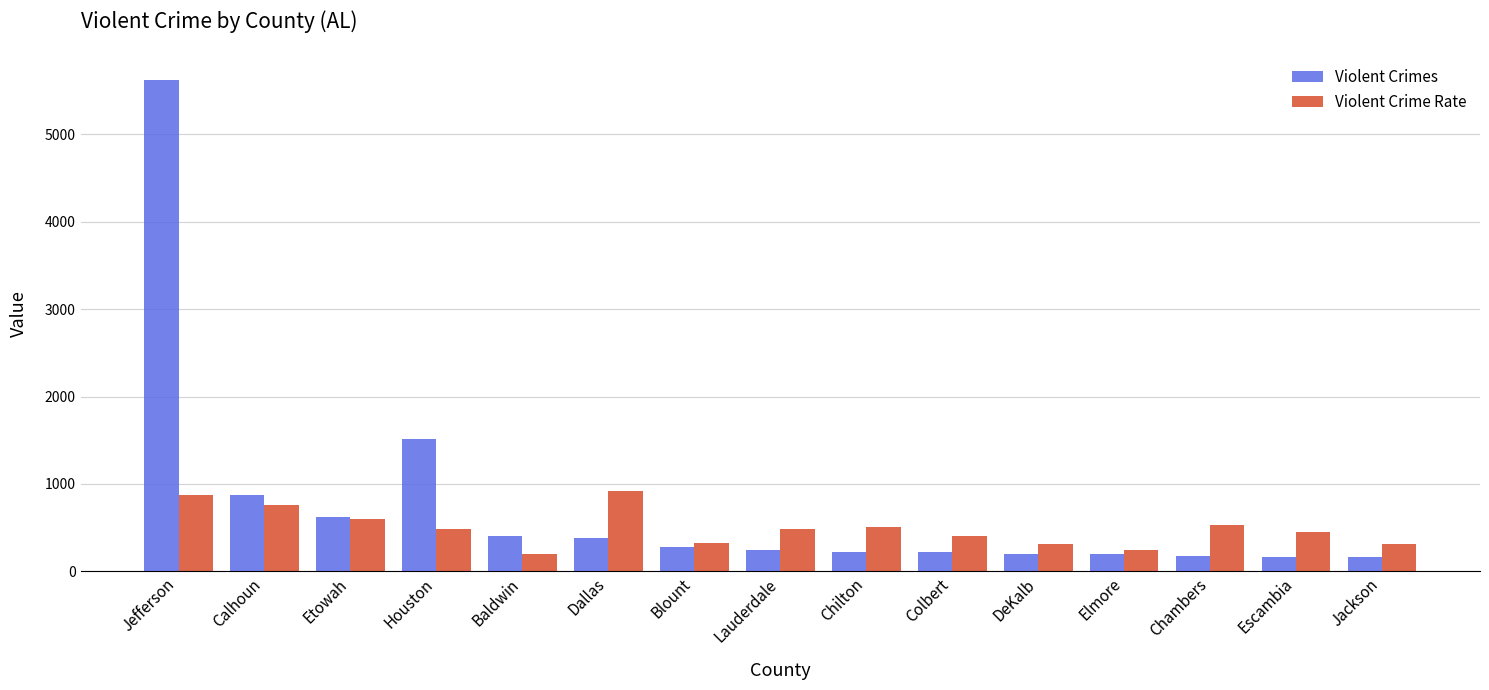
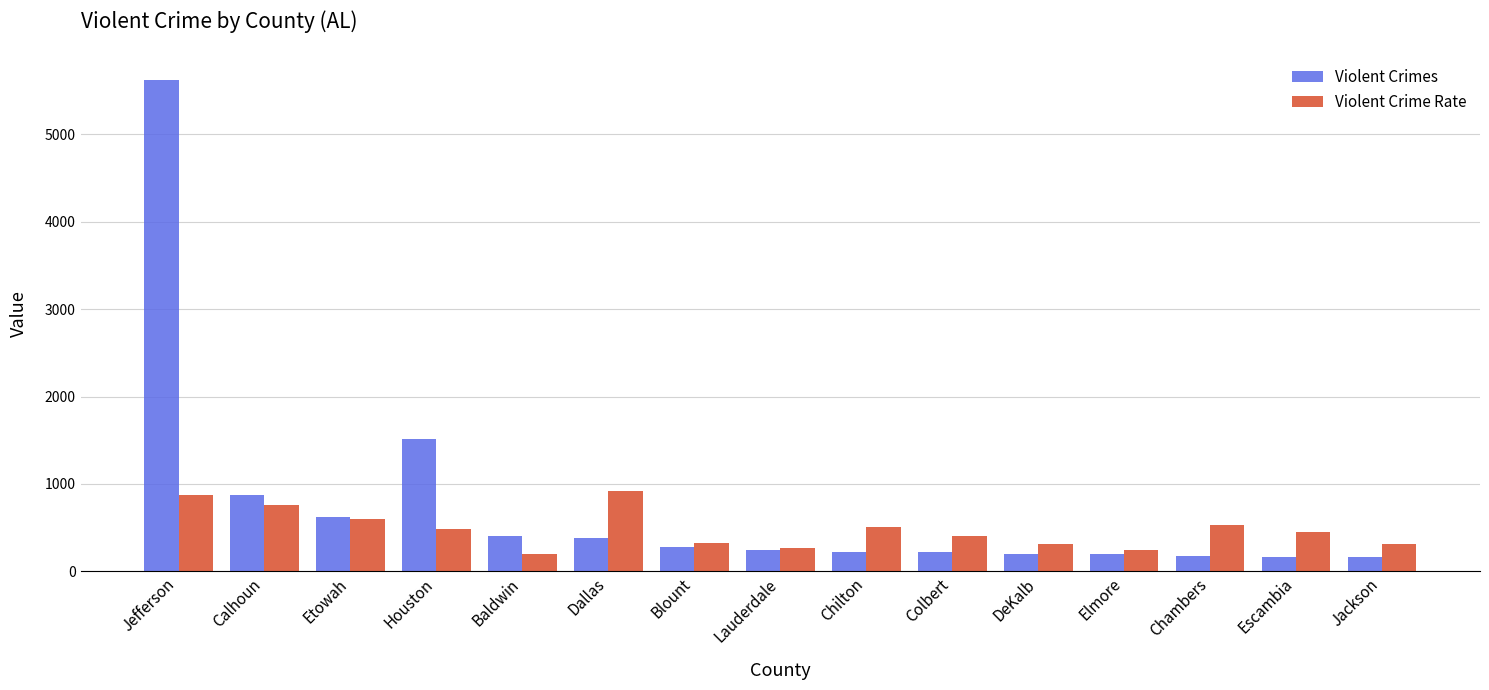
  {
    "Violent Crimes": {
      "Jefferson": 5600,
      "Calhoun": 900,
      "Etowah": 600,
      "Houston": 1500,
      "Baldwin": 400,
      "Dallas": 400,
      "Blount": 300,
      "Lauderdale": 200,
      "Chilton": 200,
      "Colbert": 200,
      "DeKalb": 200,
      "Elmore": 200,
      "Chambers": 200,
      "Escambia": 200,
      "Jackson": 200
    },
    "Violent Crime Rate": {
      "Jefferson": 900,
      "Calhoun": 800,
      "Etowah": 600,
      "Houston": 500,
      "Baldwin": 200,
      "Dallas": 900,
      "Blount": 300,
-     "Lauderdale": 500,
+     "Lauderdale": 300,
      "Chilton": 500,
      "Colbert": 400,
      "DeKalb": 300,
      "Elmore": 200,
      "Chambers": 500,
      "Escambia": 400,
      "Jackson": 300
    }
  }
